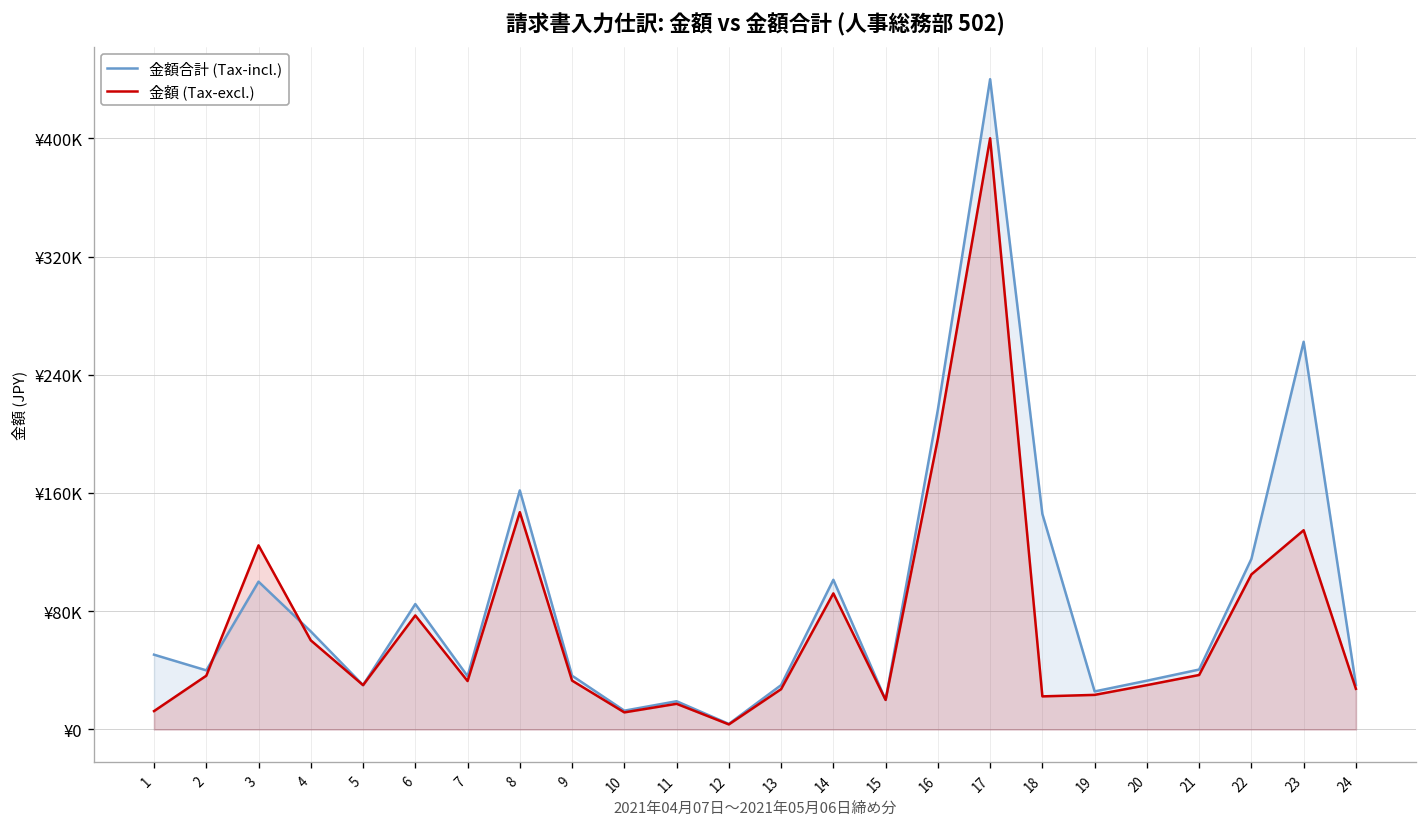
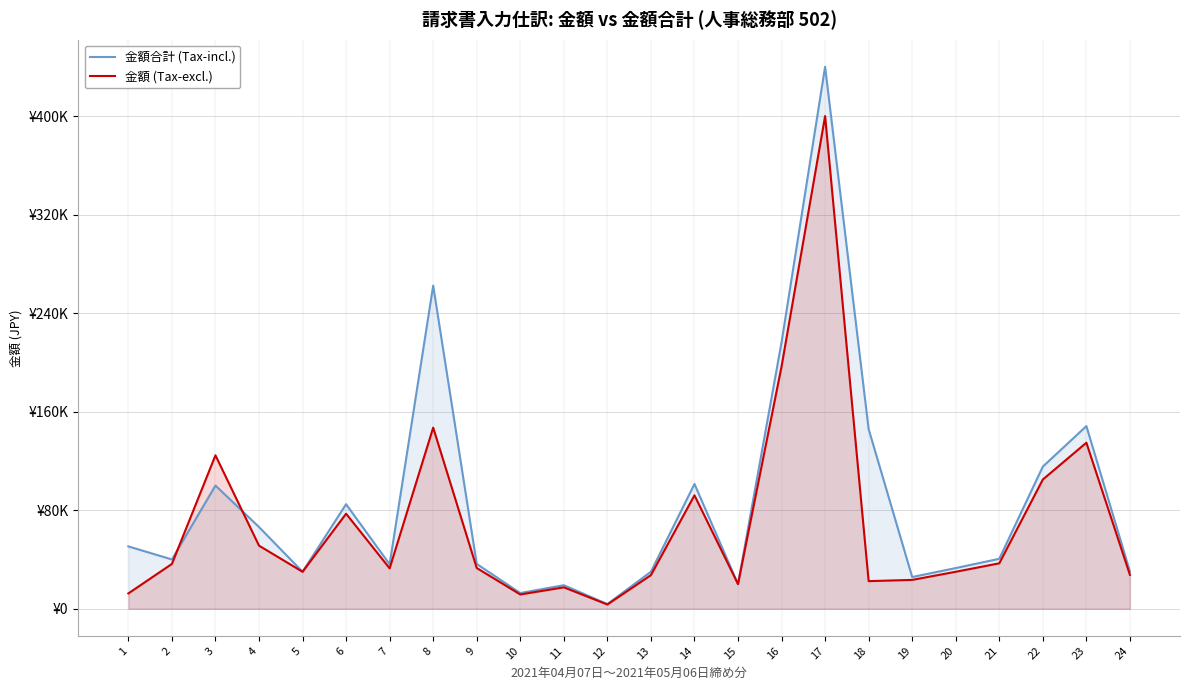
  {
    "金額合計 (Tax-incl.)": {
      "1": "¥51000",
      "2": "¥40000",
      "3": "¥100000",
      "4": "¥66000",
      "6": "¥85000",
      "7": "¥36000",
-     "8": "¥162000",
+     "8": "¥262000",
      "9": "¥36000",
      "13": "¥30000",
      "14": "¥101000",
      "16": "¥216000",
      "17": "¥440000",
      "18": "¥146000",
      "19": "¥26000",
      "20": "¥33000",
      "21": "¥41000",
      "22": "¥115000",
-     "23": "¥262000",
+     "23": "¥148000",
      "24": "¥30000"
    },
    "金額 (Tax-excl.)": {
      "1": "¥12000",
      "2": "¥36000",
      "3": "¥125000",
-     "4": "¥60000",
+     "4": "¥51000",
      "6": "¥77000",
      "7": "¥33000",
      "8": "¥147000",
      "9": "¥33000",
      "13": "¥27000",
      "14": "¥92000",
      "16": "¥197000",
      "17": "¥400000",
      "18": "¥22000",
      "19": "¥23000",
      "20": "¥30000",
      "21": "¥37000",
      "22": "¥105000",
      "23": "¥135000",
      "24": "¥28000"
    }
  }
